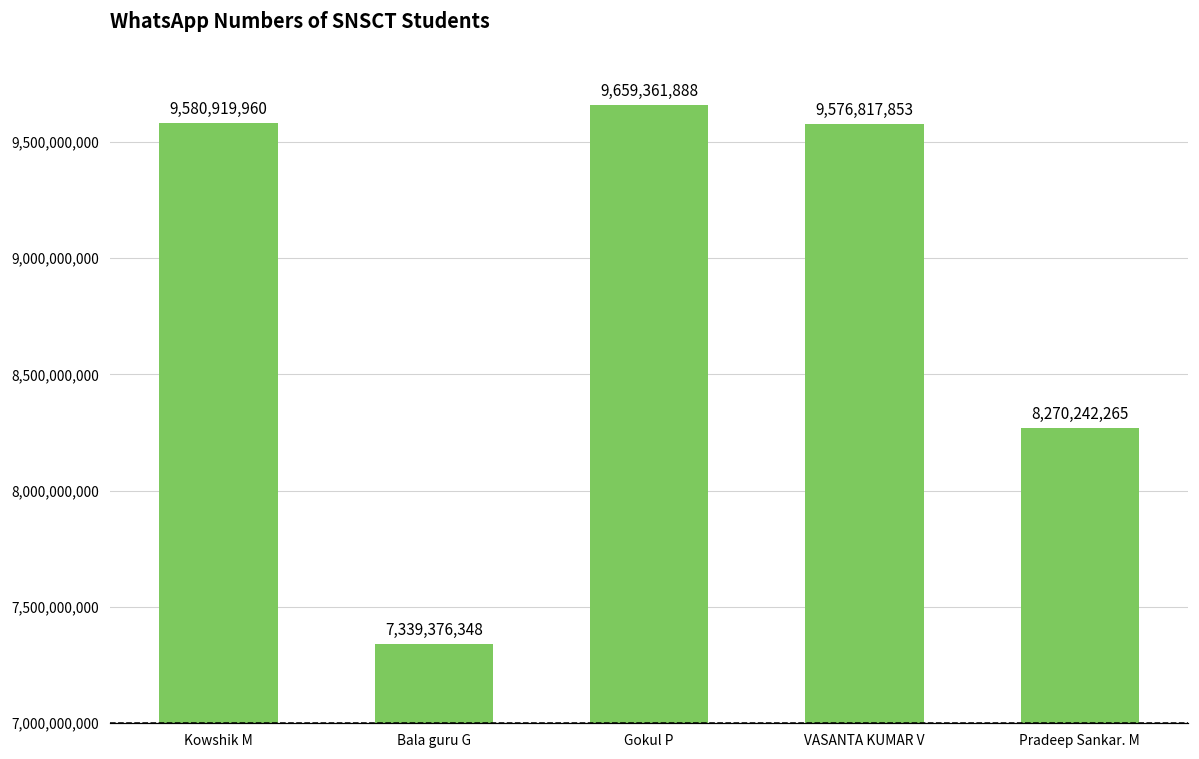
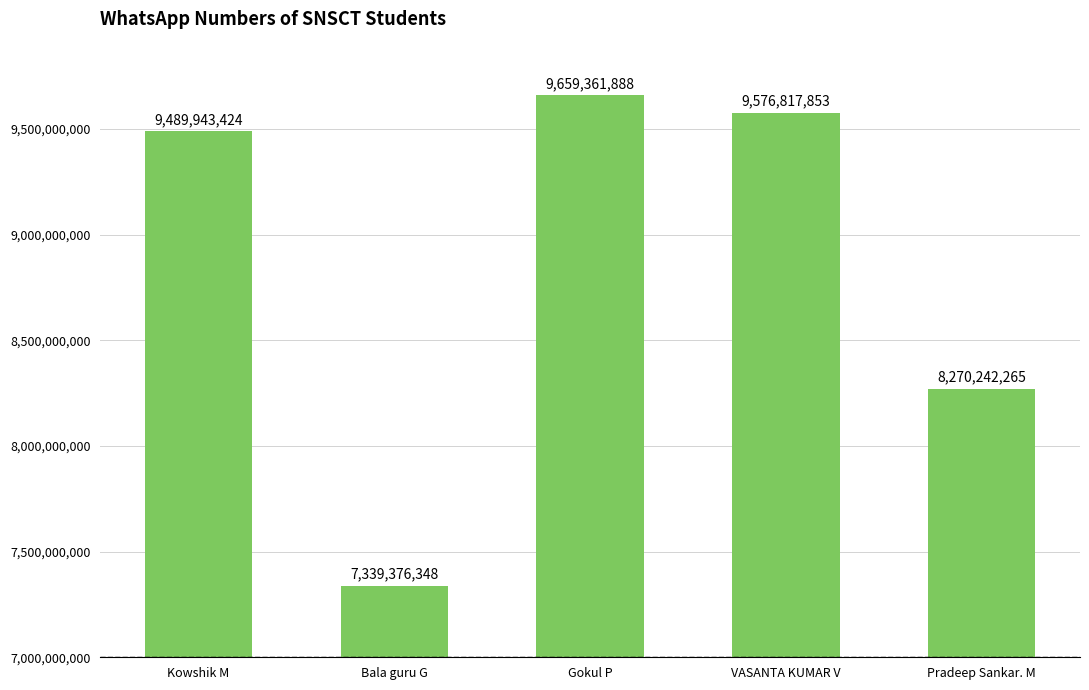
  {
-   "Kowshik M": "9,580,919,960",
+   "Kowshik M": "9,489,943,424",
    "Bala guru G": "7,339,376,348",
    "Gokul P": "9,659,361,888",
    "VASANTA KUMAR V": "9,576,817,853",
    "Pradeep Sankar. M": "8,270,242,265"
  }
